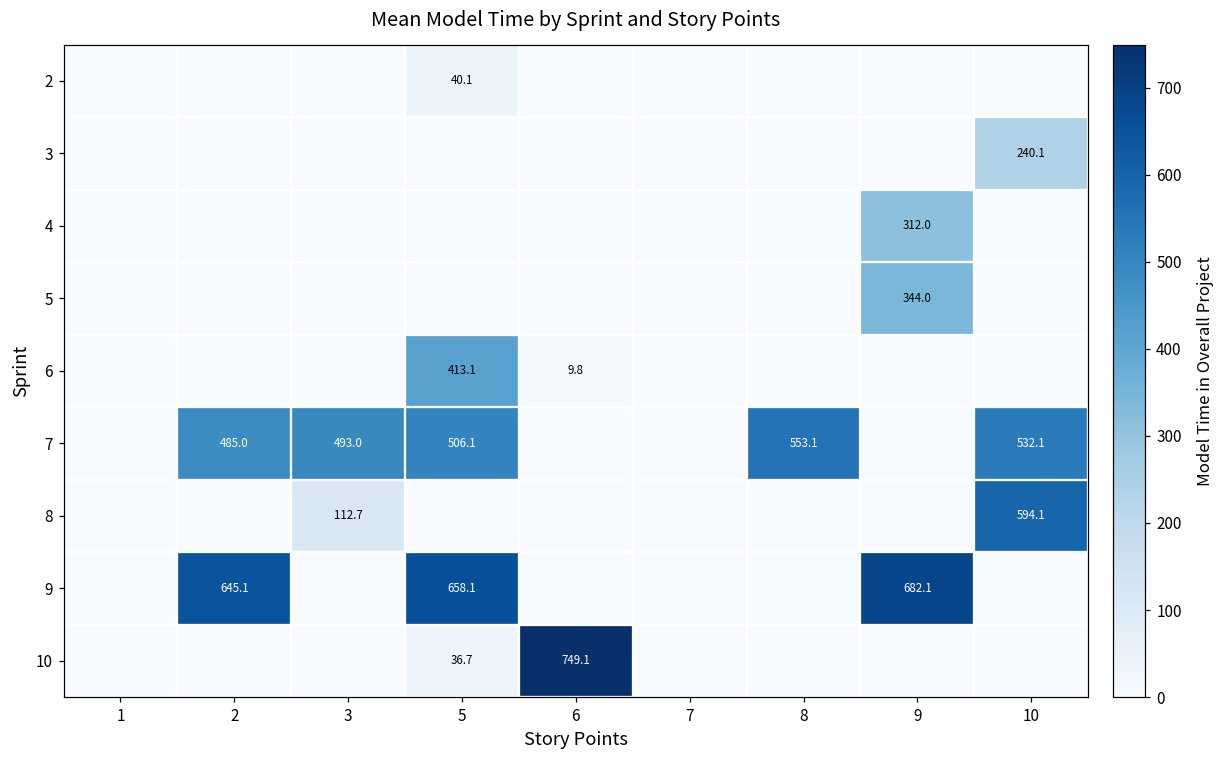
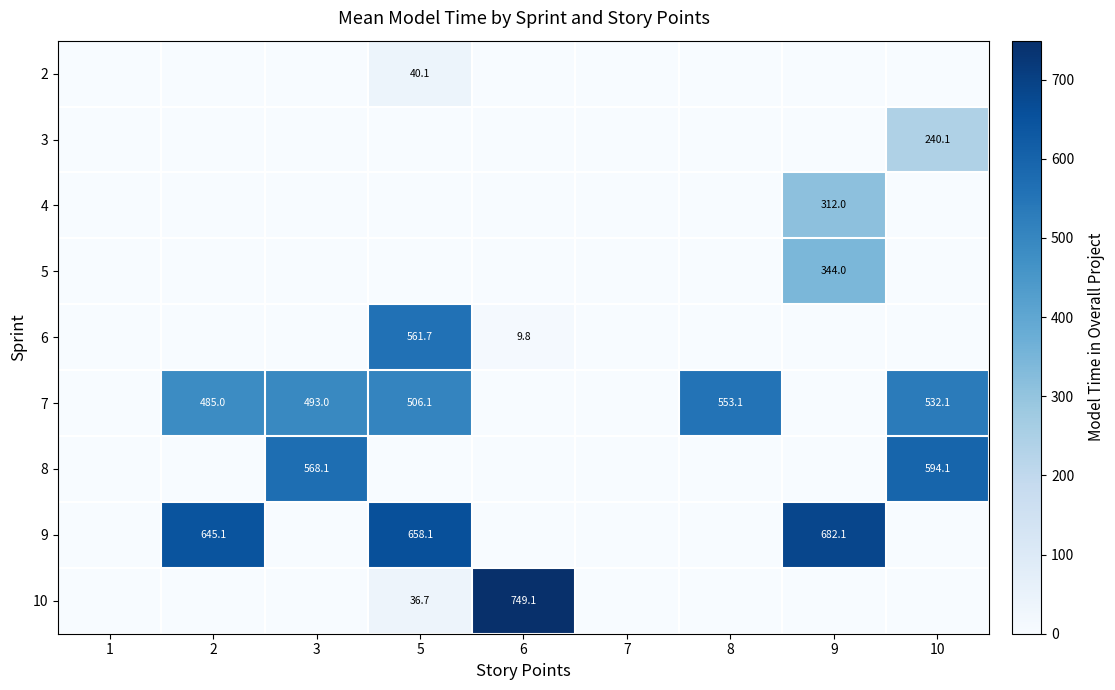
  {
    "2": {
      "5": 40.1
    },
    "3": {
      "10": 240.1
    },
    "4": {
      "9": 312.0
    },
    "5": {
      "9": 344.0
    },
    "6": {
-     "5": 413.1,
+     "5": 561.7,
      "6": 9.8
    },
    "7": {
      "2": 485.0,
      "3": 493.0,
      "5": 506.1,
      "8": 553.1,
      "10": 532.1
    },
    "8": {
-     "3": 112.7,
+     "3": 568.1,
      "10": 594.1
    },
    "9": {
      "2": 645.1,
      "5": 658.1,
      "9": 682.1
    },
    "10": {
      "5": 36.7,
      "6": 749.1
    }
  }
